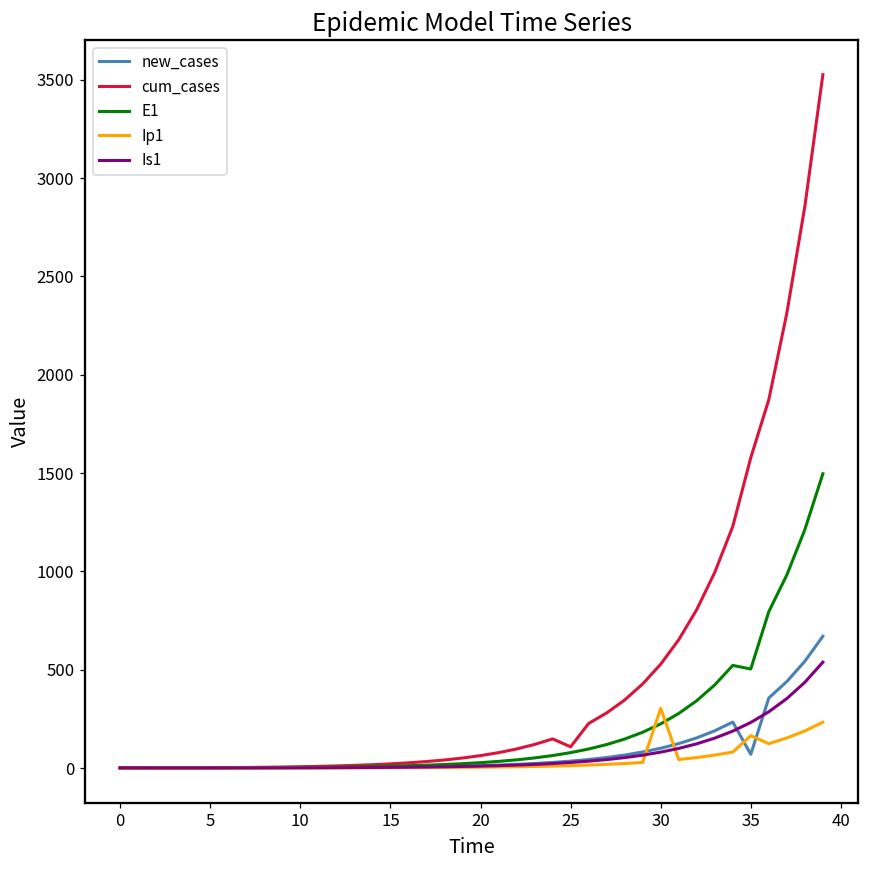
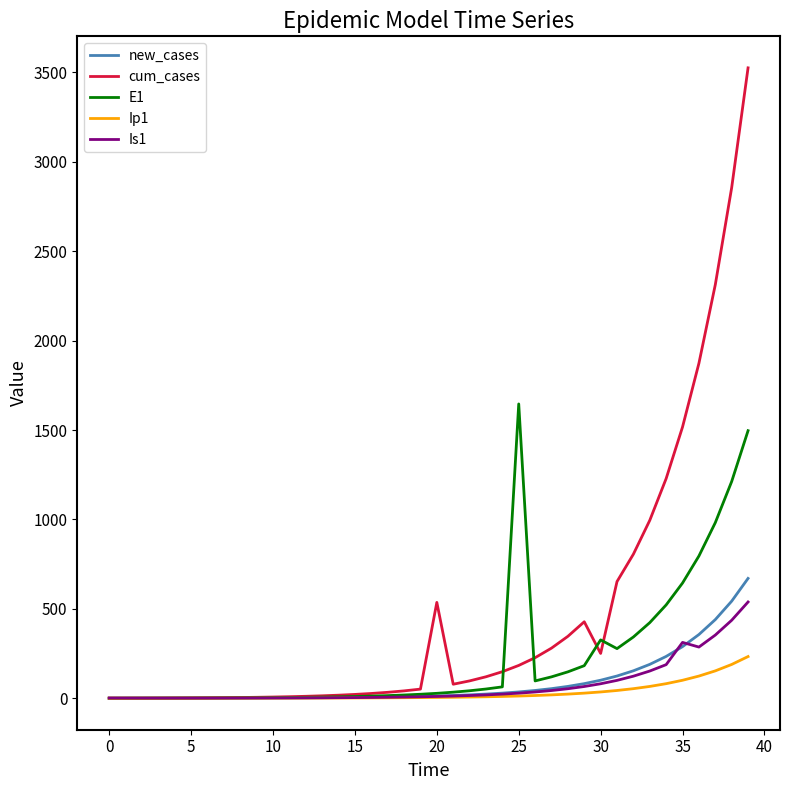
  {
    "new_cases": {
      "30": 100,
-     "35": 70
+     "35": 290
    },
    "cum_cases": {
-     "20": 60,
-     "25": 110,
-     "30": 530,
-     "35": 1580
+     "20": 540,
+     "25": 180,
+     "30": 250,
+     "35": 1520
    },
    "E1": {
      "20": 30,
-     "25": 80,
-     "30": 220,
-     "35": 500
+     "25": 1650,
+     "30": 330,
+     "35": 640
    },
    "Ip1": {
      "25": 10,
-     "30": 300,
-     "35": 160
+     "30": 30,
+     "35": 100
    },
    "Is1": {
      "30": 80,
-     "35": 230
+     "35": 310
    }
  }
